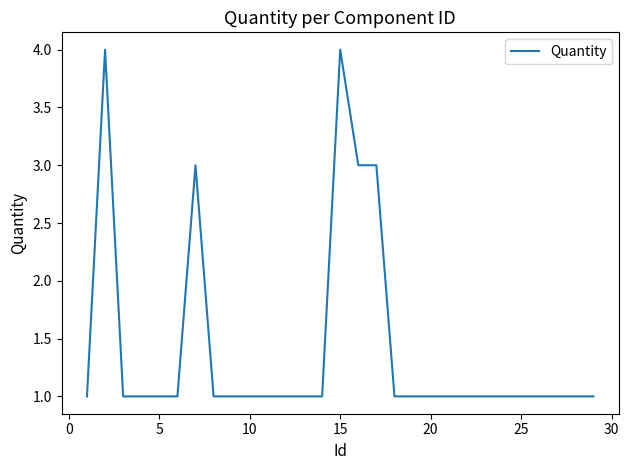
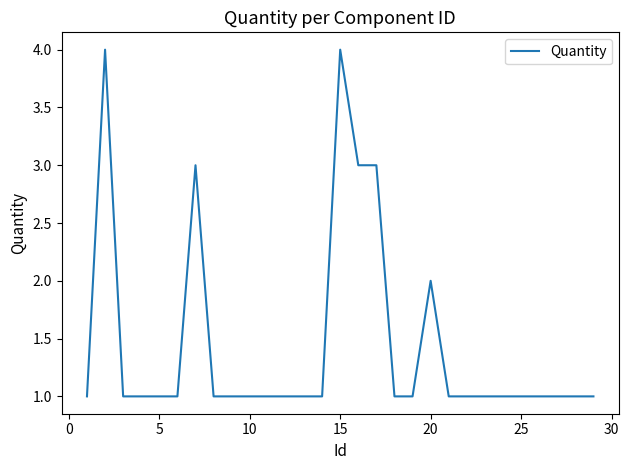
  {
    "5": 1,
    "10": 1,
    "15": 4,
-   "20": 1,
+   "20": 2,
    "25": 1
  }
